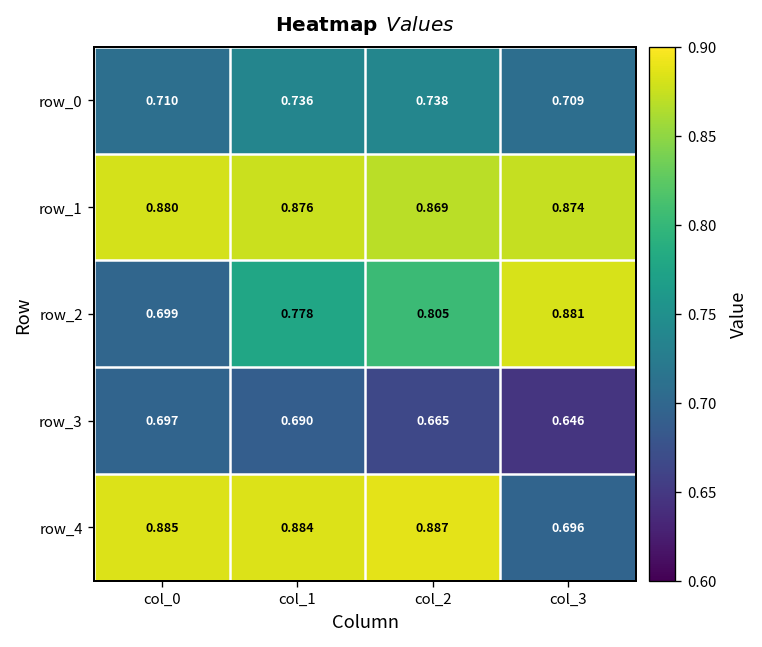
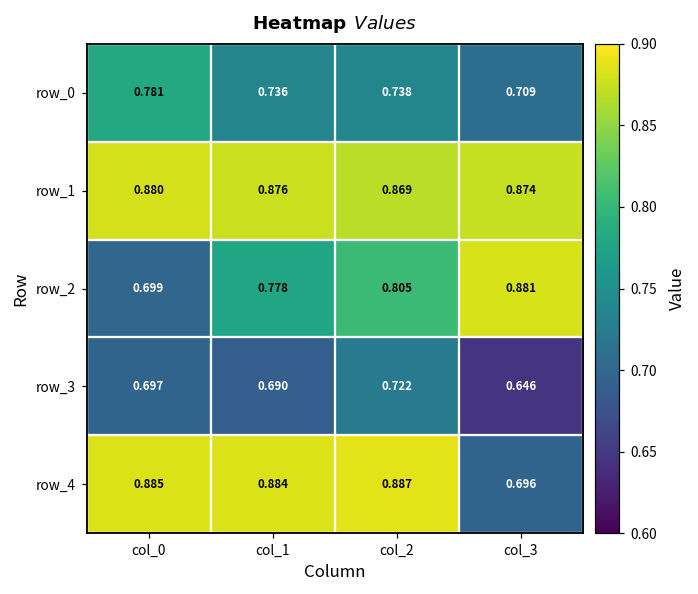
  {
    "row_0": {
-     "col_0": 0.710,
+     "col_0": 0.781,
      "col_1": 0.736,
      "col_2": 0.738,
      "col_3": 0.709
    },
    "row_1": {
      "col_0": 0.880,
      "col_1": 0.876,
      "col_2": 0.869,
      "col_3": 0.874
    },
    "row_2": {
      "col_0": 0.699,
      "col_1": 0.778,
      "col_2": 0.805,
      "col_3": 0.881
    },
    "row_3": {
      "col_0": 0.697,
      "col_1": 0.690,
-     "col_2": 0.665,
+     "col_2": 0.722,
      "col_3": 0.646
    },
    "row_4": {
      "col_0": 0.885,
      "col_1": 0.884,
      "col_2": 0.887,
      "col_3": 0.696
    }
  }
